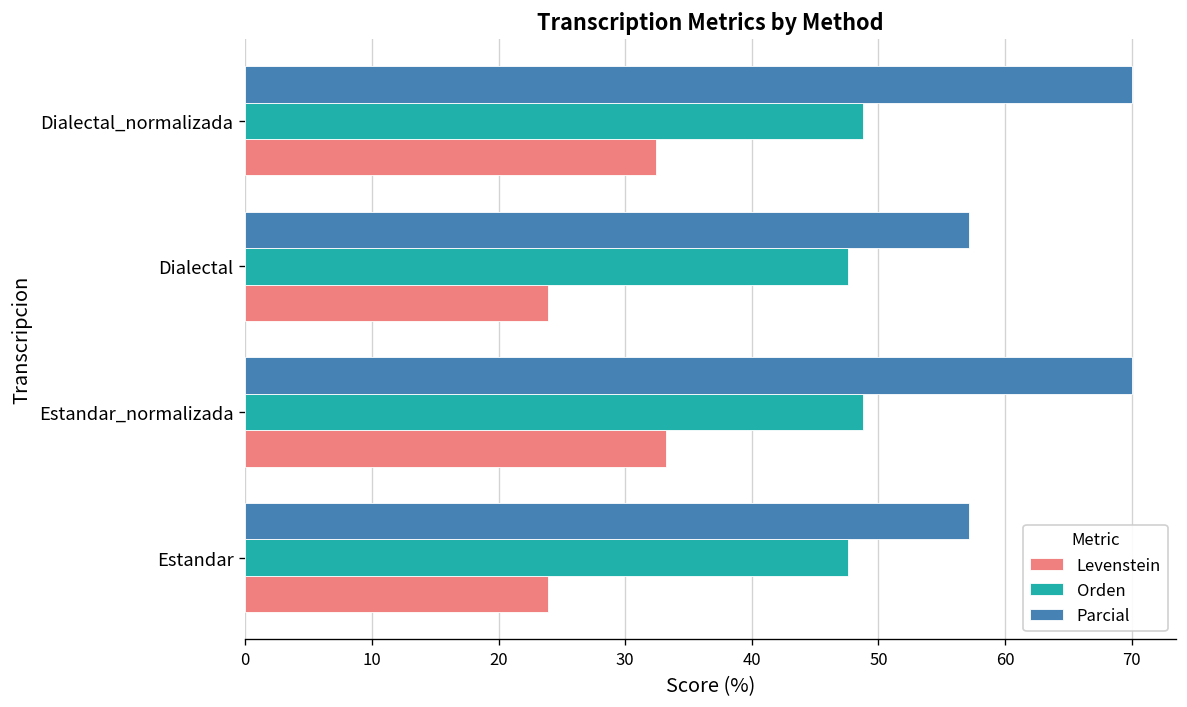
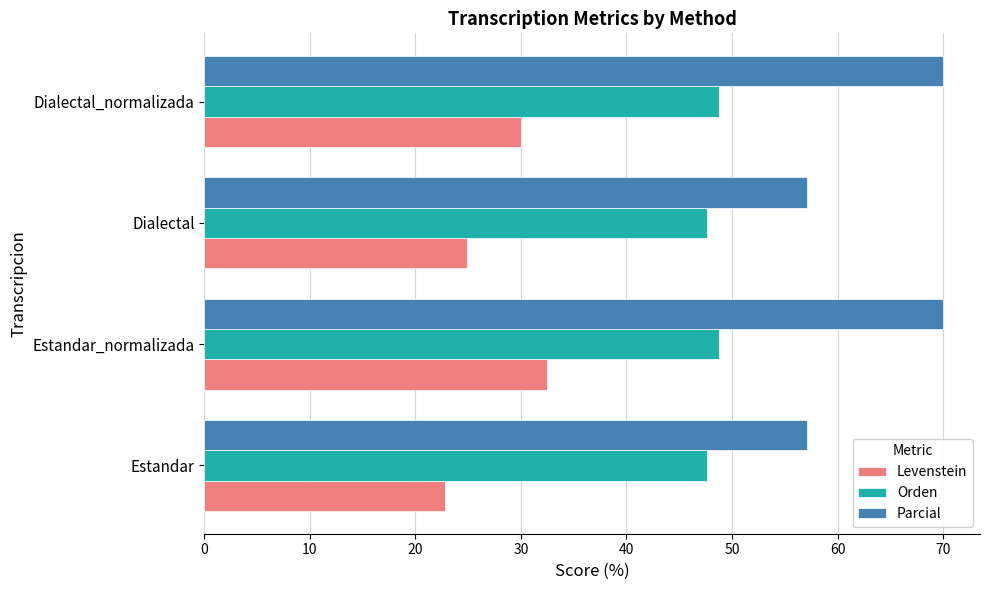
  {
    "Levenstein": {
-     "Dialectal_normalizada": 32.4,
-     "Dialectal": 23.9,
-     "Estandar_normalizada": 33.2,
-     "Estandar": 23.9
+     "Dialectal_normalizada": 30.0,
+     "Dialectal": 24.9,
+     "Estandar_normalizada": 32.4,
+     "Estandar": 22.8
    },
    "Orden": {
      "Dialectal_normalizada": 48.8,
      "Dialectal": 47.6,
      "Estandar_normalizada": 48.8,
      "Estandar": 47.6
    },
    "Parcial": {
      "Dialectal_normalizada": 70.0,
      "Dialectal": 57.1,
      "Estandar_normalizada": 70.0,
      "Estandar": 57.1
    }
  }
